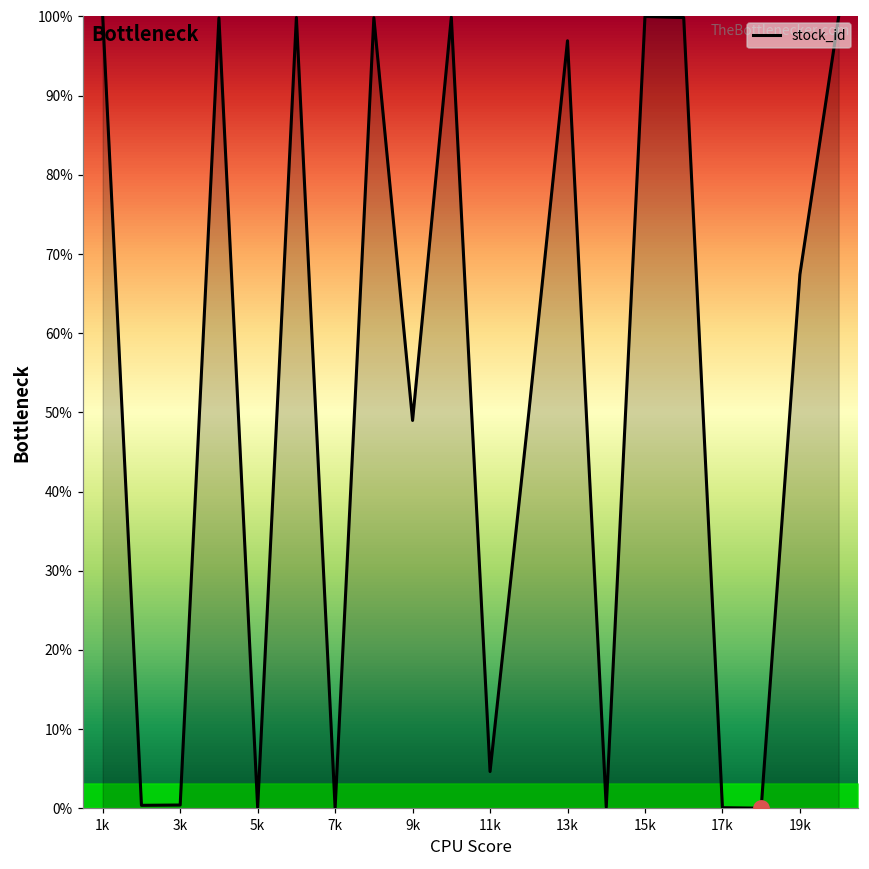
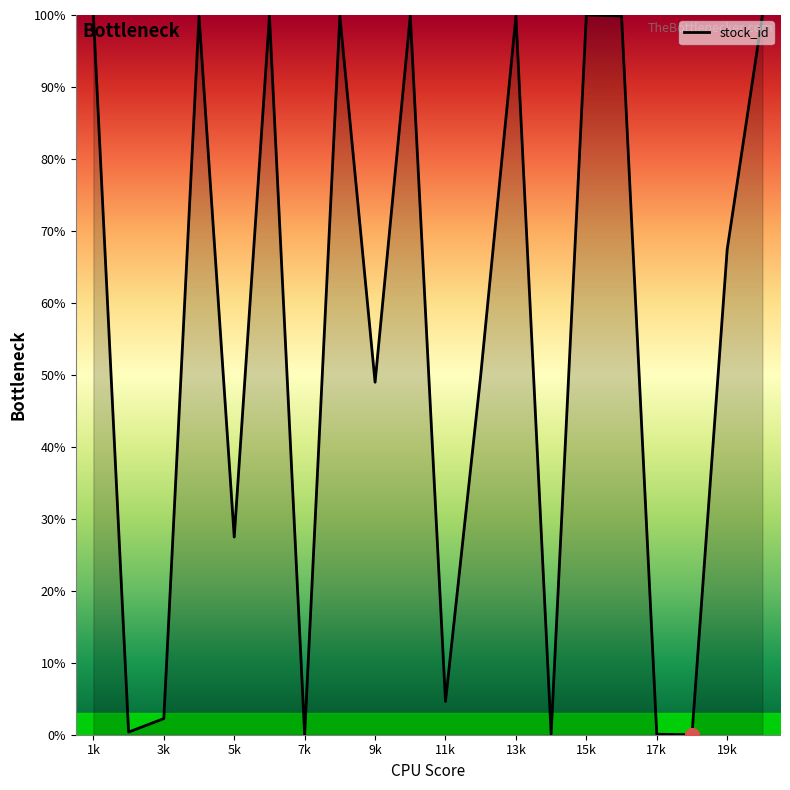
  {
    "stock_id": {
      "1k": "100%",
-     "3k": "0%",
-     "5k": "0%",
+     "3k": "2%",
+     "5k": "27%",
      "7k": "0%",
      "9k": "49%",
      "11k": "5%",
-     "13k": "97%",
+     "13k": "100%",
      "15k": "100%",
      "17k": "0%",
      "19k": "67%"
    }
  }
